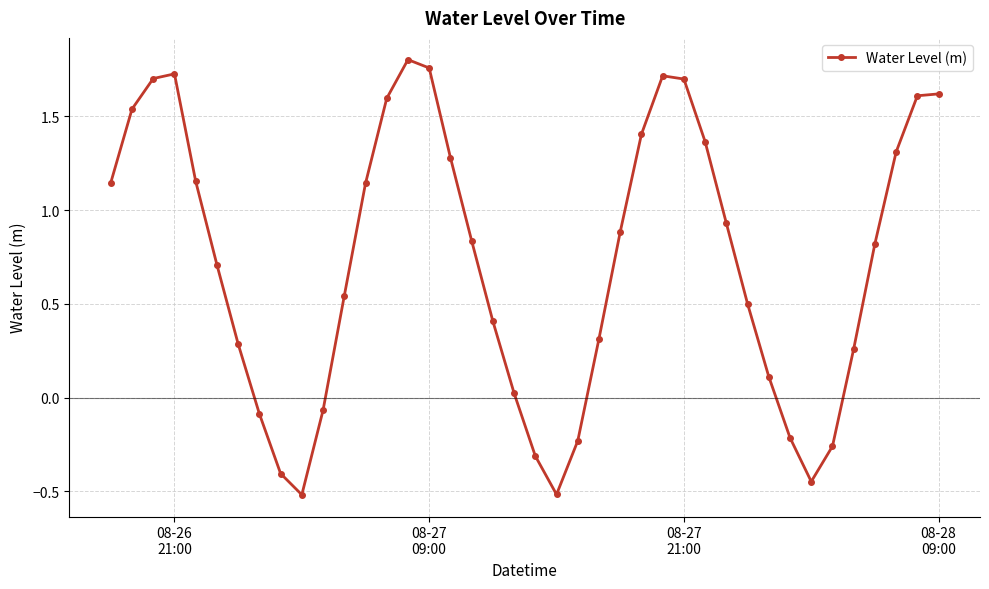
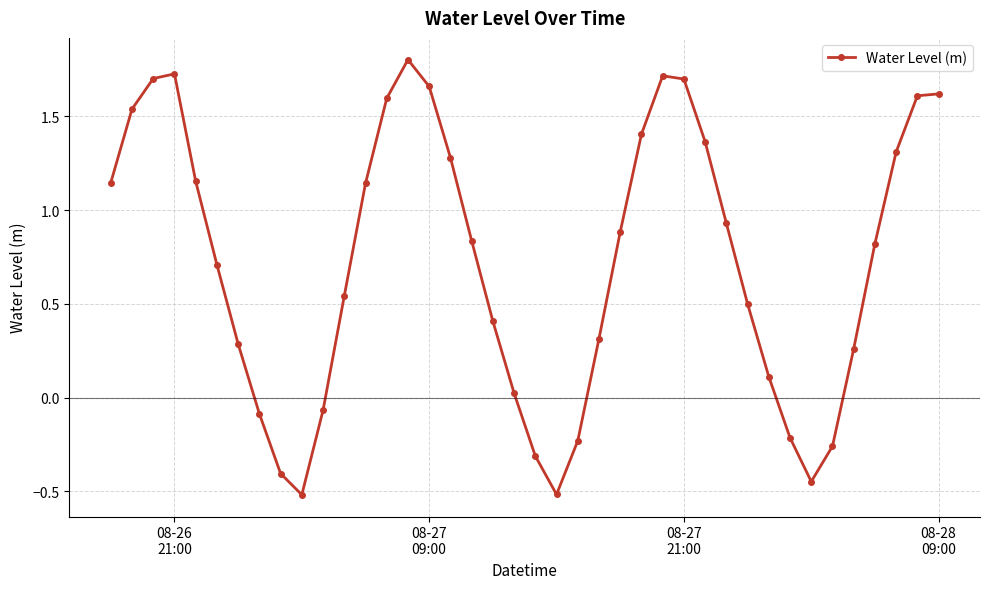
  {
    "08-26 21:00": 1.73,
-   "08-27 09:00": 1.76,
+   "08-27 09:00": 1.66,
    "08-27 21:00": 1.70,
    "08-28 09:00": 1.62
  }
